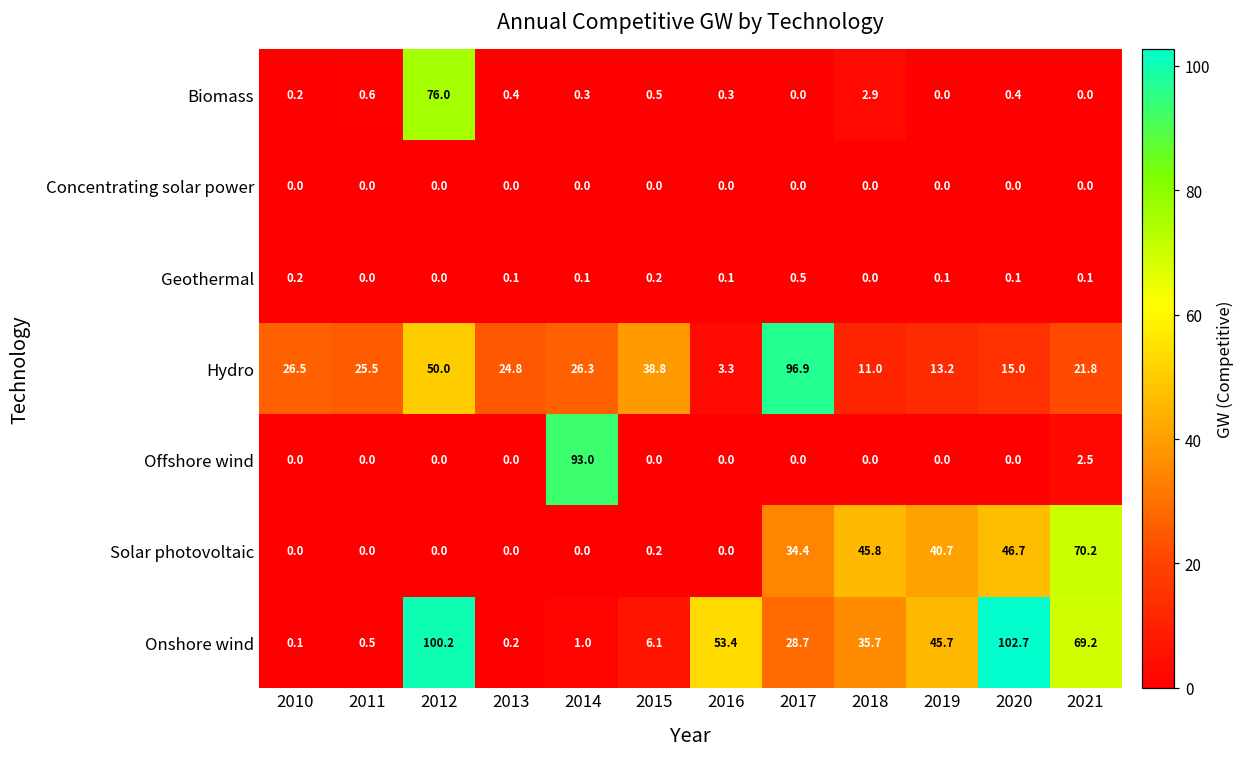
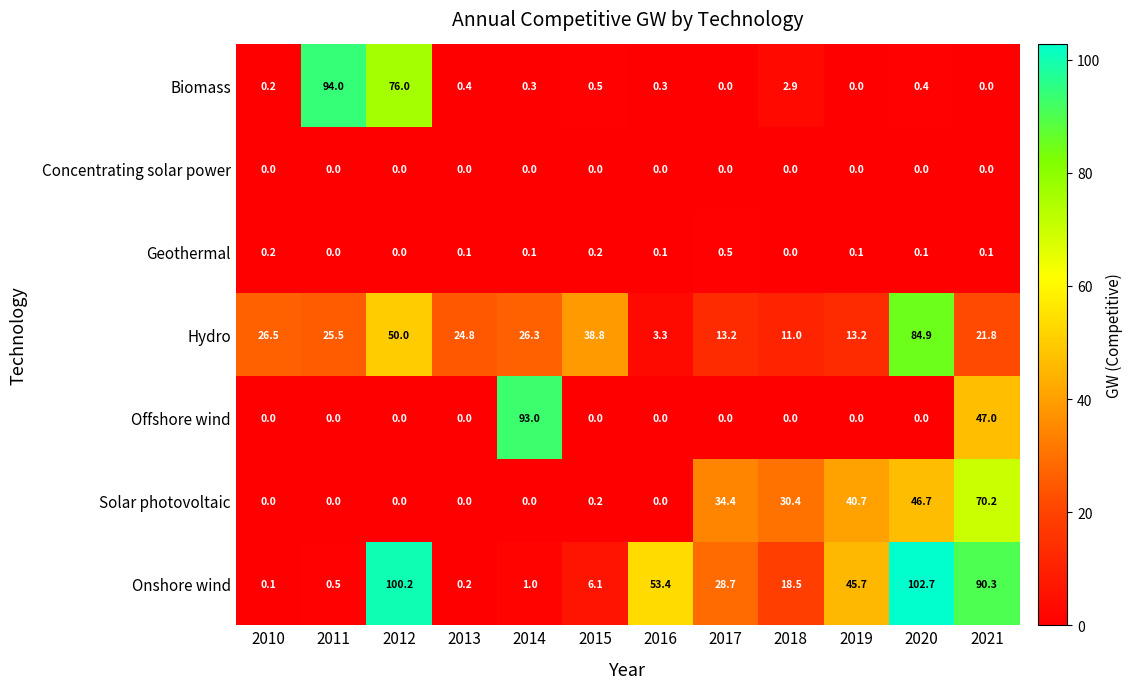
  {
    "Biomass": {
      "2010": 0.2,
-     "2011": 0.6,
+     "2011": 94.0,
      "2012": 76.0,
      "2013": 0.4,
      "2014": 0.3,
      "2015": 0.5,
      "2016": 0.3,
      "2017": 0.0,
      "2018": 2.9,
      "2019": 0.0,
      "2020": 0.4,
      "2021": 0.0
    },
    "Concentrating solar power": {
      "2010": 0.0,
      "2011": 0.0,
      "2012": 0.0,
      "2013": 0.0,
      "2014": 0.0,
      "2015": 0.0,
      "2016": 0.0,
      "2017": 0.0,
      "2018": 0.0,
      "2019": 0.0,
      "2020": 0.0,
      "2021": 0.0
    },
    "Geothermal": {
      "2010": 0.2,
      "2011": 0.0,
      "2012": 0.0,
      "2013": 0.1,
      "2014": 0.1,
      "2015": 0.2,
      "2016": 0.1,
      "2017": 0.5,
      "2018": 0.0,
      "2019": 0.1,
      "2020": 0.1,
      "2021": 0.1
    },
    "Hydro": {
      "2010": 26.5,
      "2011": 25.5,
      "2012": 50.0,
      "2013": 24.8,
      "2014": 26.3,
      "2015": 38.8,
      "2016": 3.3,
-     "2017": 96.9,
+     "2017": 13.2,
      "2018": 11.0,
      "2019": 13.2,
-     "2020": 15.0,
+     "2020": 84.9,
      "2021": 21.8
    },
    "Offshore wind": {
      "2010": 0.0,
      "2011": 0.0,
      "2012": 0.0,
      "2013": 0.0,
      "2014": 93.0,
      "2015": 0.0,
      "2016": 0.0,
      "2017": 0.0,
      "2018": 0.0,
      "2019": 0.0,
      "2020": 0.0,
-     "2021": 2.5
+     "2021": 47.0
    },
    "Solar photovoltaic": {
      "2010": 0.0,
      "2011": 0.0,
      "2012": 0.0,
      "2013": 0.0,
      "2014": 0.0,
      "2015": 0.2,
      "2016": 0.0,
      "2017": 34.4,
-     "2018": 45.8,
+     "2018": 30.4,
      "2019": 40.7,
      "2020": 46.7,
      "2021": 70.2
    },
    "Onshore wind": {
      "2010": 0.1,
      "2011": 0.5,
      "2012": 100.2,
      "2013": 0.2,
      "2014": 1.0,
      "2015": 6.1,
      "2016": 53.4,
      "2017": 28.7,
-     "2018": 35.7,
+     "2018": 18.5,
      "2019": 45.7,
      "2020": 102.7,
-     "2021": 69.2
+     "2021": 90.3
    }
  }
